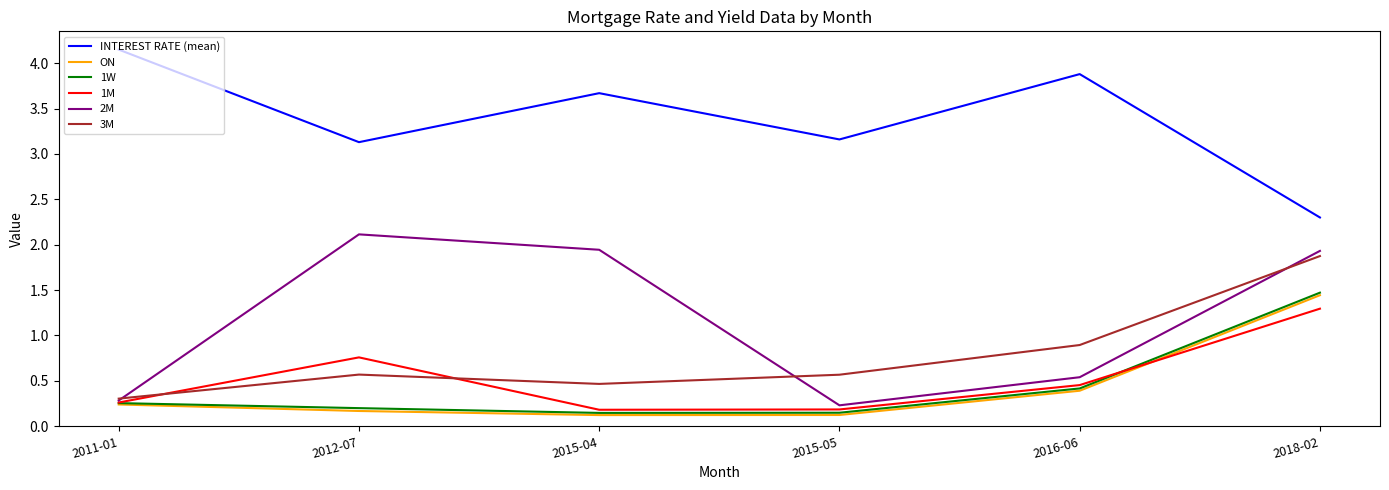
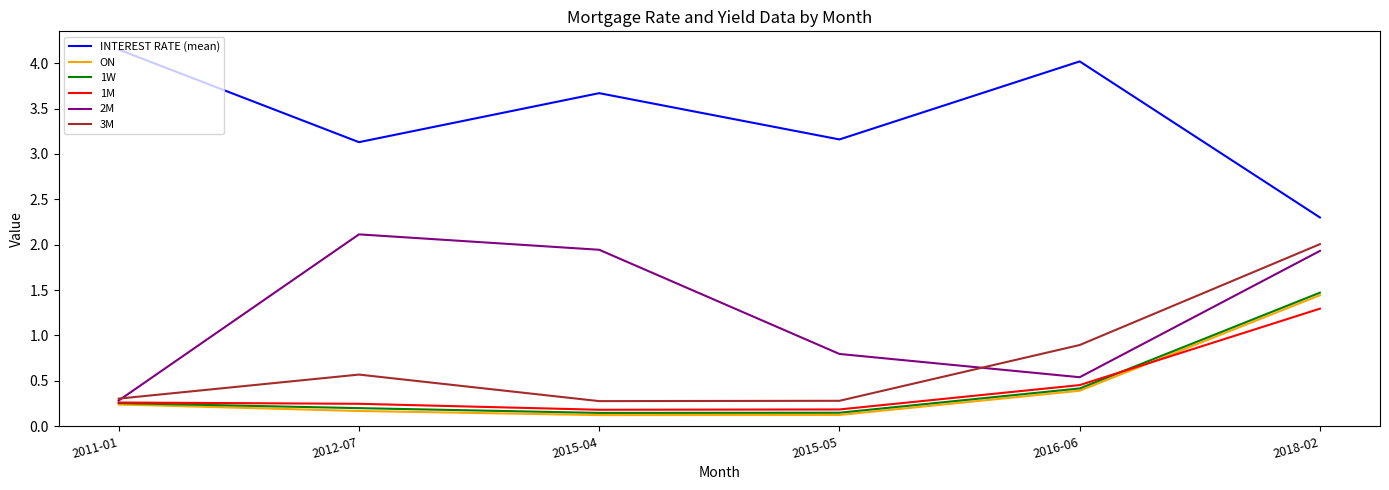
  {
    "INTEREST RATE (mean)": {
      "2012-07": 3.1,
      "2015-04": 3.7,
      "2015-05": 3.2,
-     "2016-06": 3.9,
+     "2016-06": 4.0,
      "2018-02": 2.3
    },
    "ON": {
      "2012-07": 0.2
    },
    "1W": {
      "2012-07": 0.2
    },
    "1M": {
-     "2012-07": 0.8,
+     "2012-07": 0.2,
      "2015-04": 0.2,
      "2015-05": 0.2,
      "2016-06": 0.5,
      "2018-02": 1.3
    },
    "2M": {
      "2012-07": 2.1,
      "2015-04": 1.9,
-     "2015-05": 0.2,
+     "2015-05": 0.8,
      "2016-06": 0.5,
      "2018-02": 1.9
    },
    "3M": {
      "2012-07": 0.6,
-     "2015-04": 0.5,
-     "2015-05": 0.6,
+     "2015-04": 0.3,
+     "2015-05": 0.3,
      "2016-06": 0.9,
-     "2018-02": 1.9
+     "2018-02": 2.0
    }
  }
